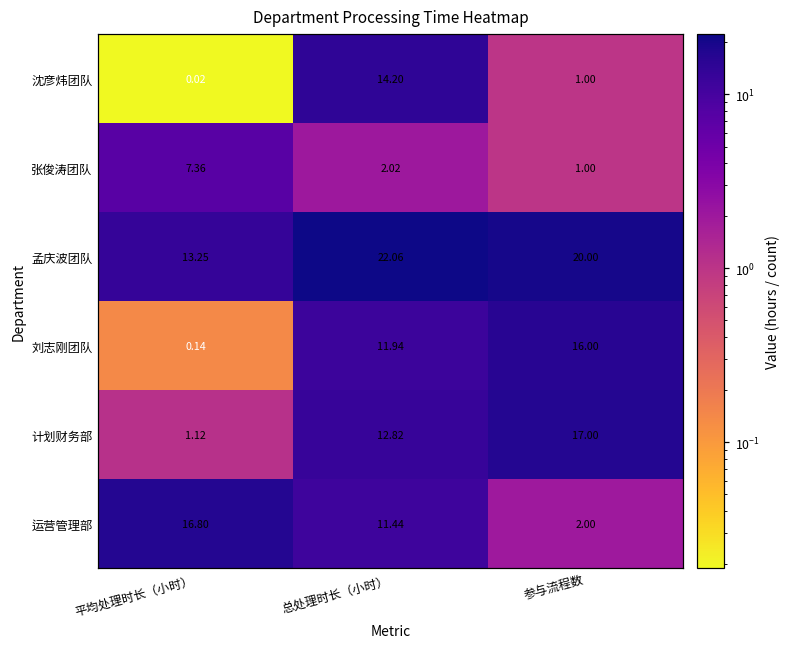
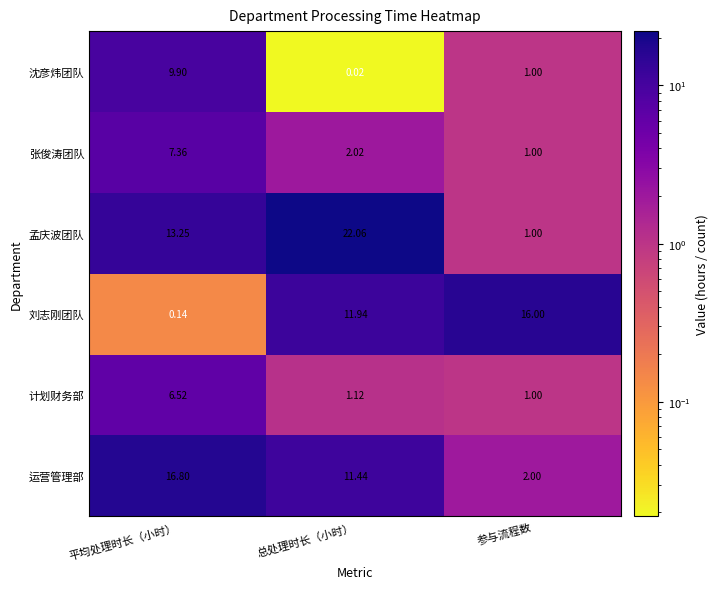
  {
    "沈彦炜团队": {
-     "平均处理时长（小时）": 0.02,
-     "总处理时长（小时）": 14.20,
+     "平均处理时长（小时）": 9.90,
+     "总处理时长（小时）": 0.02,
      "参与流程数": 1.00
    },
    "张俊涛团队": {
      "平均处理时长（小时）": 7.36,
      "总处理时长（小时）": 2.02,
      "参与流程数": 1.00
    },
    "孟庆波团队": {
      "平均处理时长（小时）": 13.25,
      "总处理时长（小时）": 22.06,
-     "参与流程数": 20.00
+     "参与流程数": 1.00
    },
    "刘志刚团队": {
      "平均处理时长（小时）": 0.14,
      "总处理时长（小时）": 11.94,
      "参与流程数": 16.00
    },
    "计划财务部": {
-     "平均处理时长（小时）": 1.12,
-     "总处理时长（小时）": 12.82,
-     "参与流程数": 17.00
+     "平均处理时长（小时）": 6.52,
+     "总处理时长（小时）": 1.12,
+     "参与流程数": 1.00
    },
    "运营管理部": {
      "平均处理时长（小时）": 16.80,
      "总处理时长（小时）": 11.44,
      "参与流程数": 2.00
    }
  }
